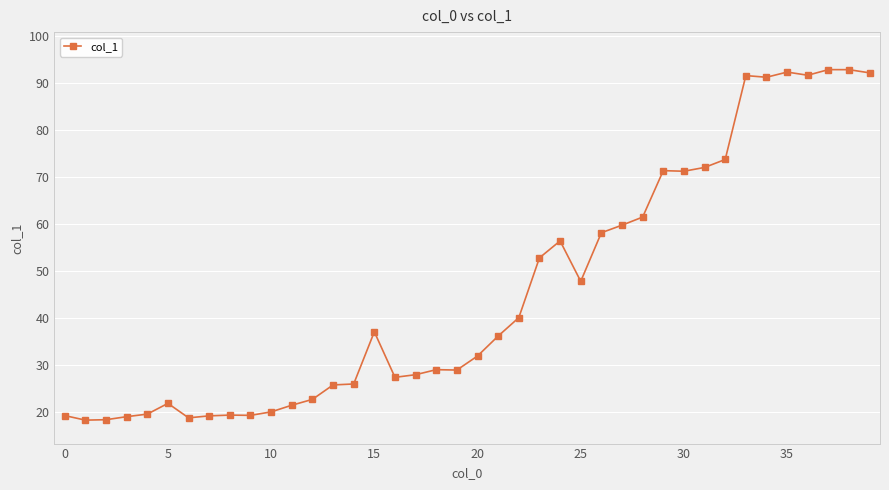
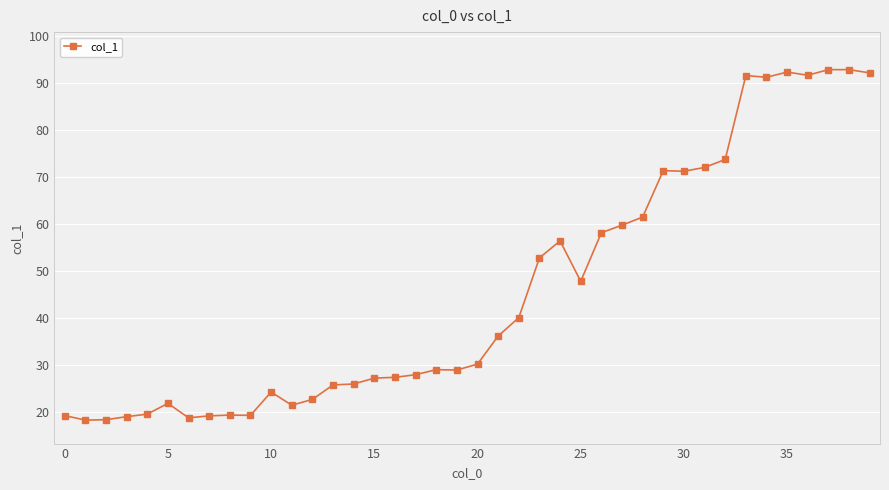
  {
    "0": 19,
    "5": 22,
-   "10": 20,
-   "15": 37,
-   "20": 32,
+   "10": 24,
+   "15": 27,
+   "20": 30,
    "25": 48,
    "30": 71,
    "35": 92
  }
